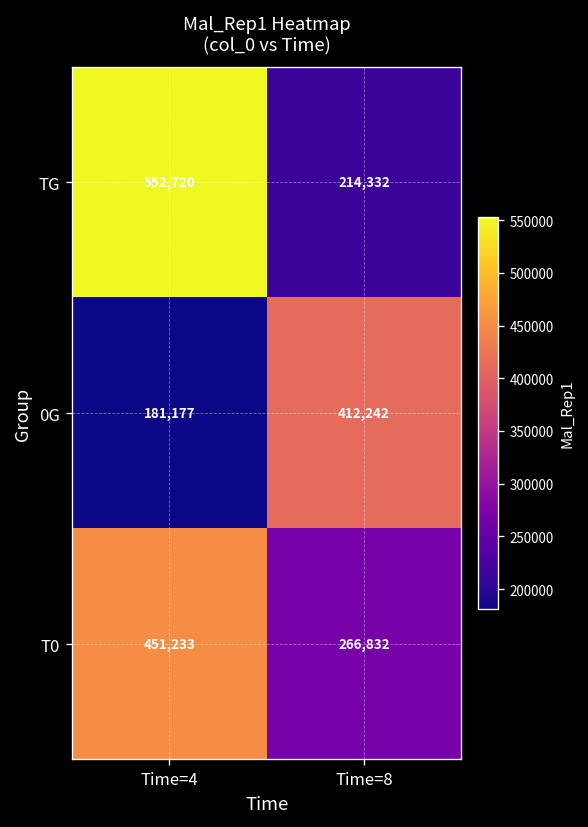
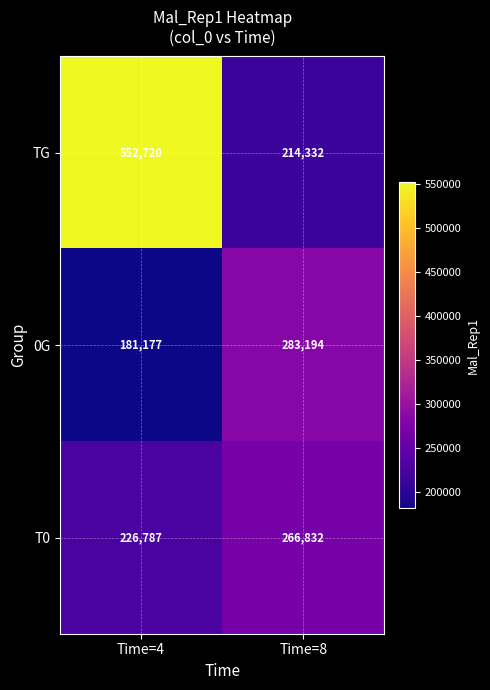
  {
    "TG": {
      "Time=4": "552,720",
      "Time=8": "214,332"
    },
    "0G": {
      "Time=4": "181,177",
-     "Time=8": "412,242"
+     "Time=8": "283,194"
    },
    "T0": {
-     "Time=4": "451,233",
+     "Time=4": "226,787",
      "Time=8": "266,832"
    }
  }
